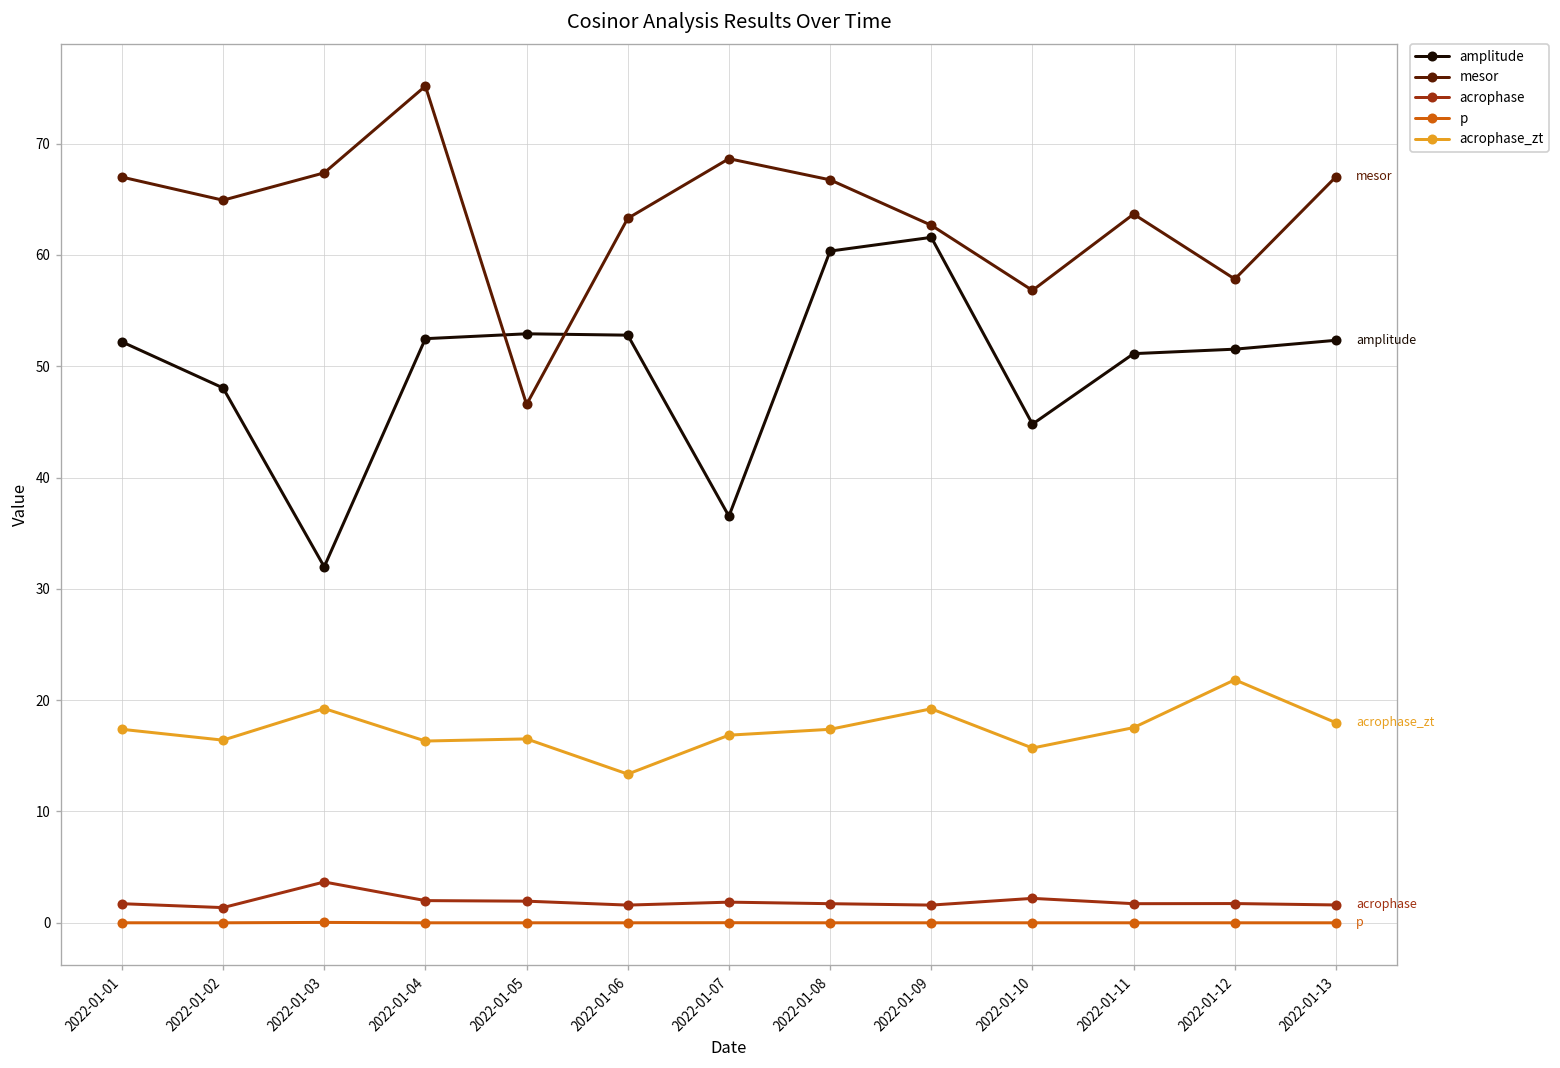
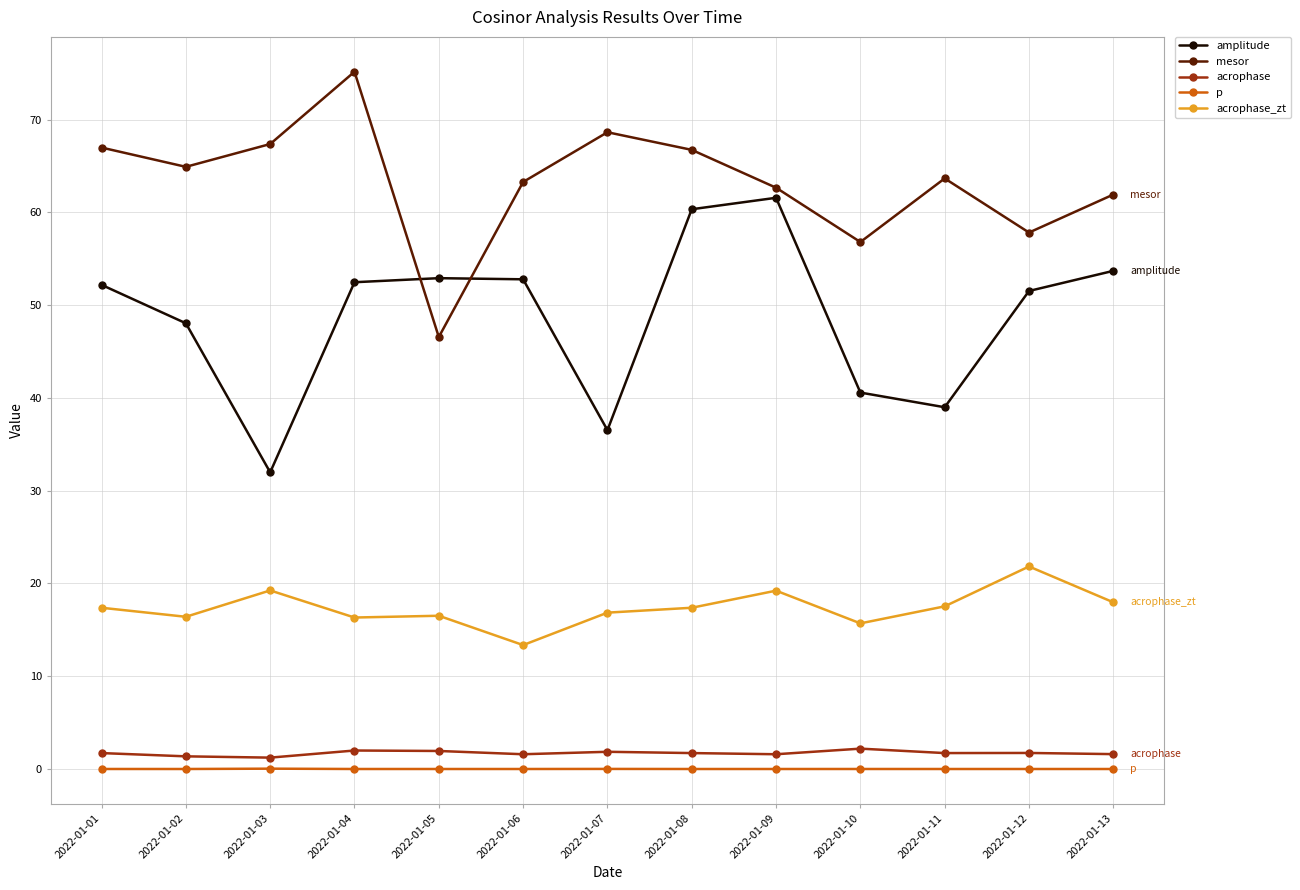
  {
    "amplitude": {
      "2022-01-01": 52,
      "2022-01-02": 48,
      "2022-01-03": 32,
      "2022-01-04": 52,
      "2022-01-05": 53,
      "2022-01-06": 53,
      "2022-01-07": 37,
      "2022-01-08": 60,
      "2022-01-09": 62,
-     "2022-01-10": 45,
-     "2022-01-11": 51,
+     "2022-01-10": 41,
+     "2022-01-11": 39,
      "2022-01-12": 52,
-     "2022-01-13": 52
+     "2022-01-13": 54
    },
    "mesor": {
      "2022-01-01": 67,
      "2022-01-02": 65,
      "2022-01-03": 67,
      "2022-01-04": 75,
      "2022-01-05": 47,
      "2022-01-06": 63,
      "2022-01-07": 69,
      "2022-01-08": 67,
      "2022-01-09": 63,
      "2022-01-10": 57,
      "2022-01-11": 64,
      "2022-01-12": 58,
-     "2022-01-13": 67
+     "2022-01-13": 62
    },
    "acrophase": {
      "2022-01-01": 2,
      "2022-01-02": 1,
-     "2022-01-03": 4,
+     "2022-01-03": 1,
      "2022-01-04": 2,
      "2022-01-05": 2,
      "2022-01-06": 2,
      "2022-01-07": 2,
      "2022-01-08": 2,
      "2022-01-09": 2,
      "2022-01-10": 2,
      "2022-01-11": 2,
      "2022-01-12": 2,
      "2022-01-13": 2
    },
    "p": {
      "2022-01-01": 0,
      "2022-01-02": 0,
      "2022-01-03": 0,
      "2022-01-04": 0,
      "2022-01-05": 0,
      "2022-01-06": 0,
      "2022-01-07": 0,
      "2022-01-08": 0,
      "2022-01-09": 0,
      "2022-01-10": 0,
      "2022-01-11": 0,
      "2022-01-12": 0,
      "2022-01-13": 0
    },
    "acrophase_zt": {
      "2022-01-01": 17,
      "2022-01-02": 16,
      "2022-01-03": 19,
      "2022-01-04": 16,
      "2022-01-05": 17,
      "2022-01-06": 13,
      "2022-01-07": 17,
      "2022-01-08": 17,
      "2022-01-09": 19,
      "2022-01-10": 16,
      "2022-01-11": 18,
      "2022-01-12": 22,
      "2022-01-13": 18
    }
  }
